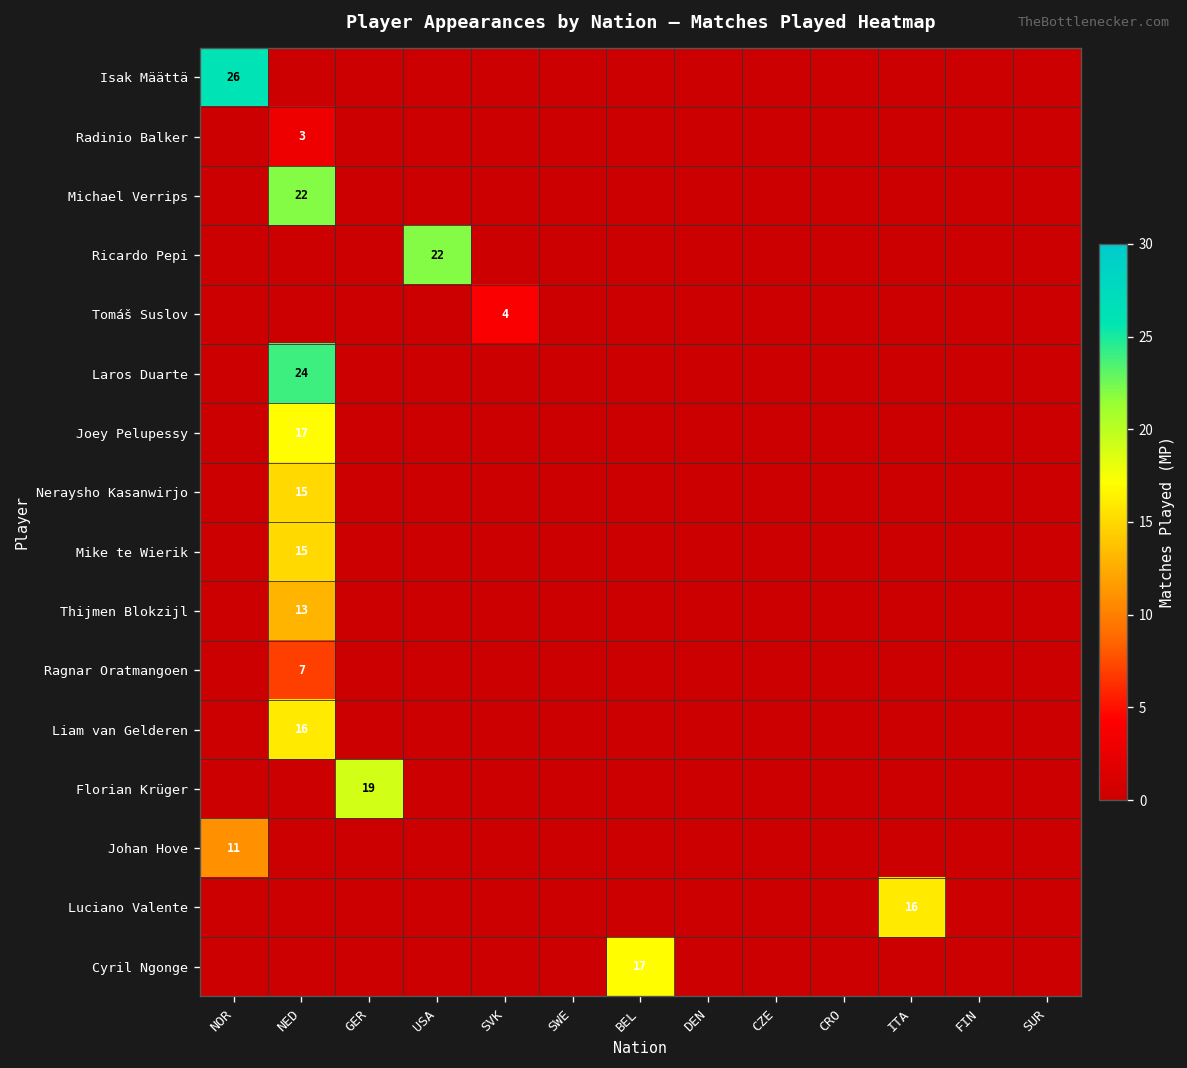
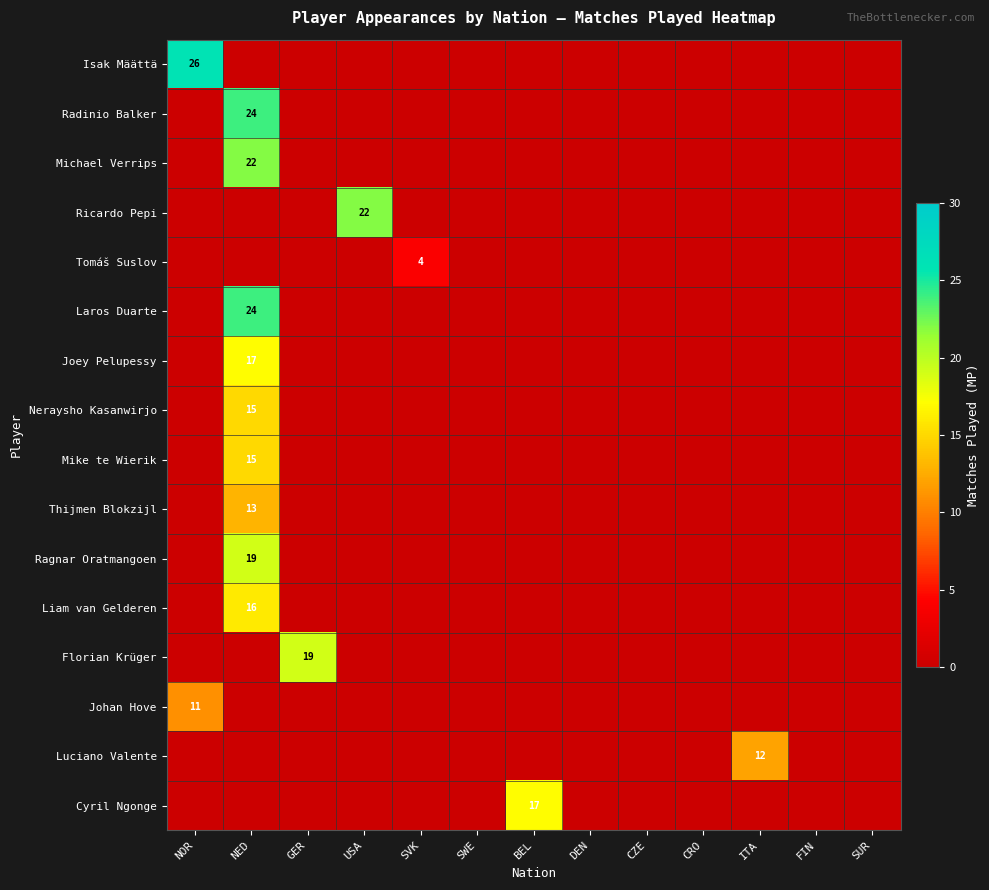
  {
    "Isak Määttä": {
      "NOR": 26
    },
    "Radinio Balker": {
-     "NED": 3
+     "NED": 24
    },
    "Michael Verrips": {
      "NED": 22
    },
    "Ricardo Pepi": {
      "USA": 22
    },
    "Tomáš Suslov": {
      "SVK": 4
    },
    "Laros Duarte": {
      "NED": 24
    },
    "Joey Pelupessy": {
      "NED": 17
    },
    "Neraysho Kasanwirjo": {
      "NED": 15
    },
    "Mike te Wierik": {
      "NED": 15
    },
    "Thijmen Blokzijl": {
      "NED": 13
    },
    "Ragnar Oratmangoen": {
-     "NED": 7
+     "NED": 19
    },
    "Liam van Gelderen": {
      "NED": 16
    },
    "Florian Krüger": {
      "GER": 19
    },
    "Johan Hove": {
      "NOR": 11
    },
    "Luciano Valente": {
-     "ITA": 16
+     "ITA": 12
    },
    "Cyril Ngonge": {
      "BEL": 17
    }
  }
